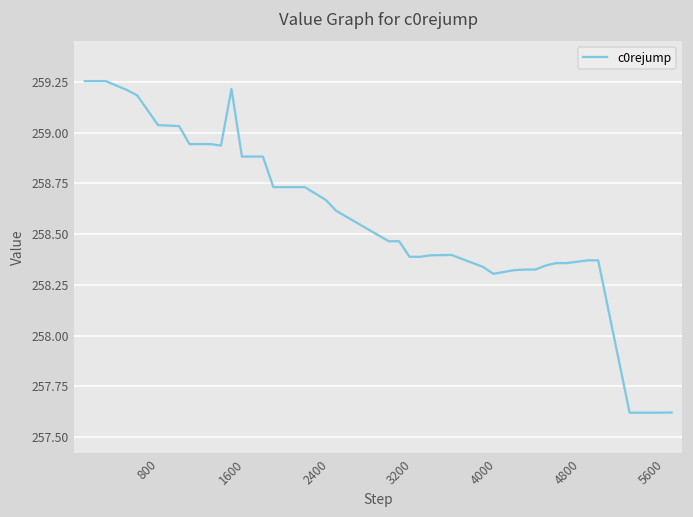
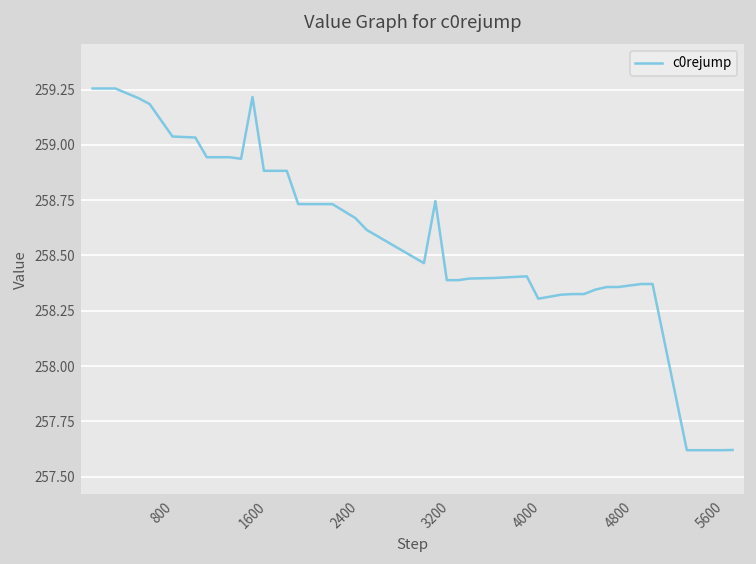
  {
    "1600": 259.22,
-   "3200": 258.47,
-   "4000": 258.34,
+   "3200": 258.75,
+   "4000": 258.41,
    "4800": 258.36,
    "5600": 257.62
  }
